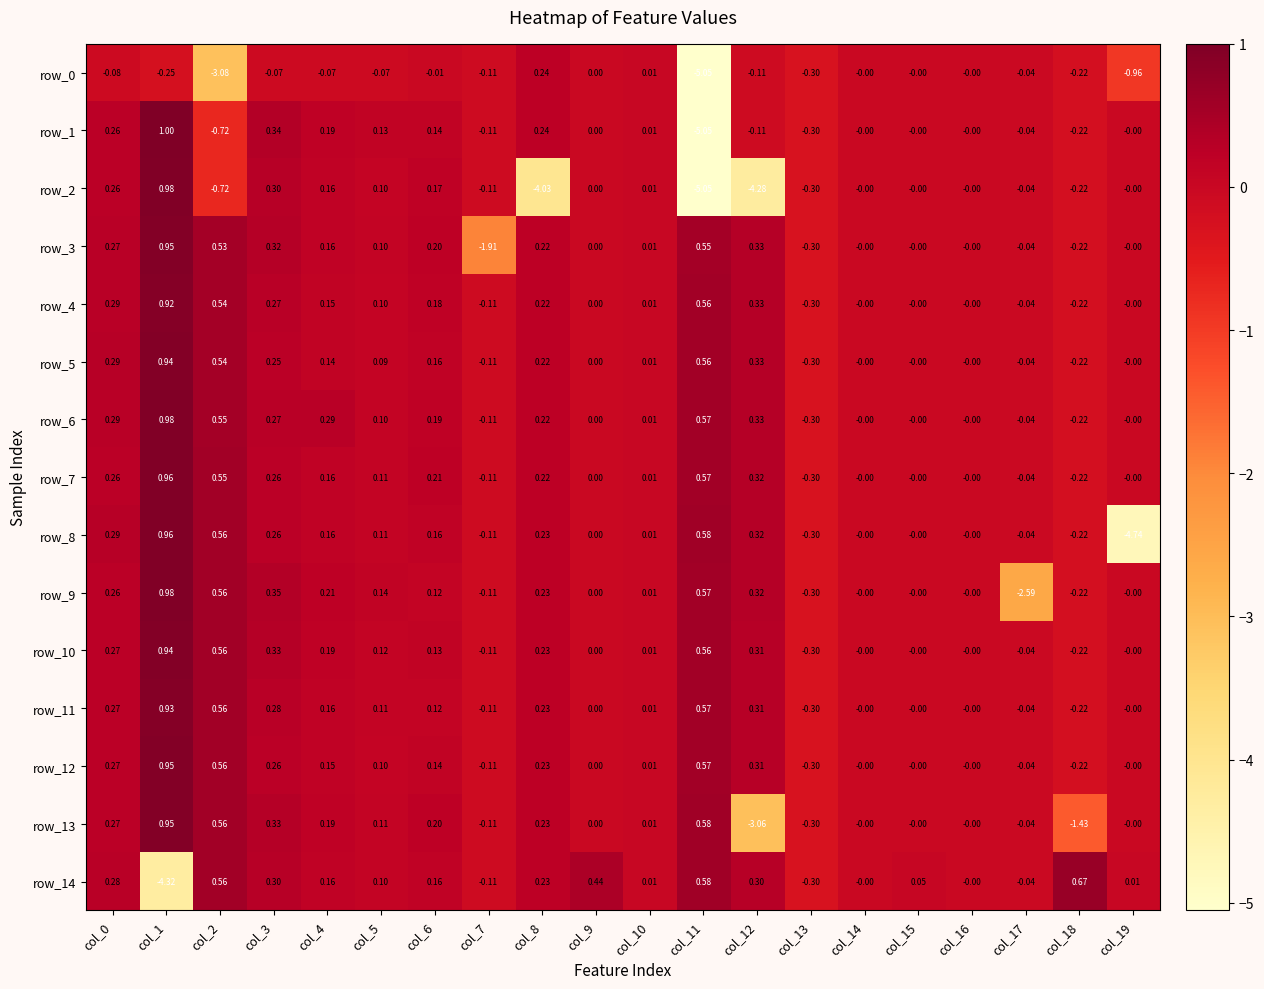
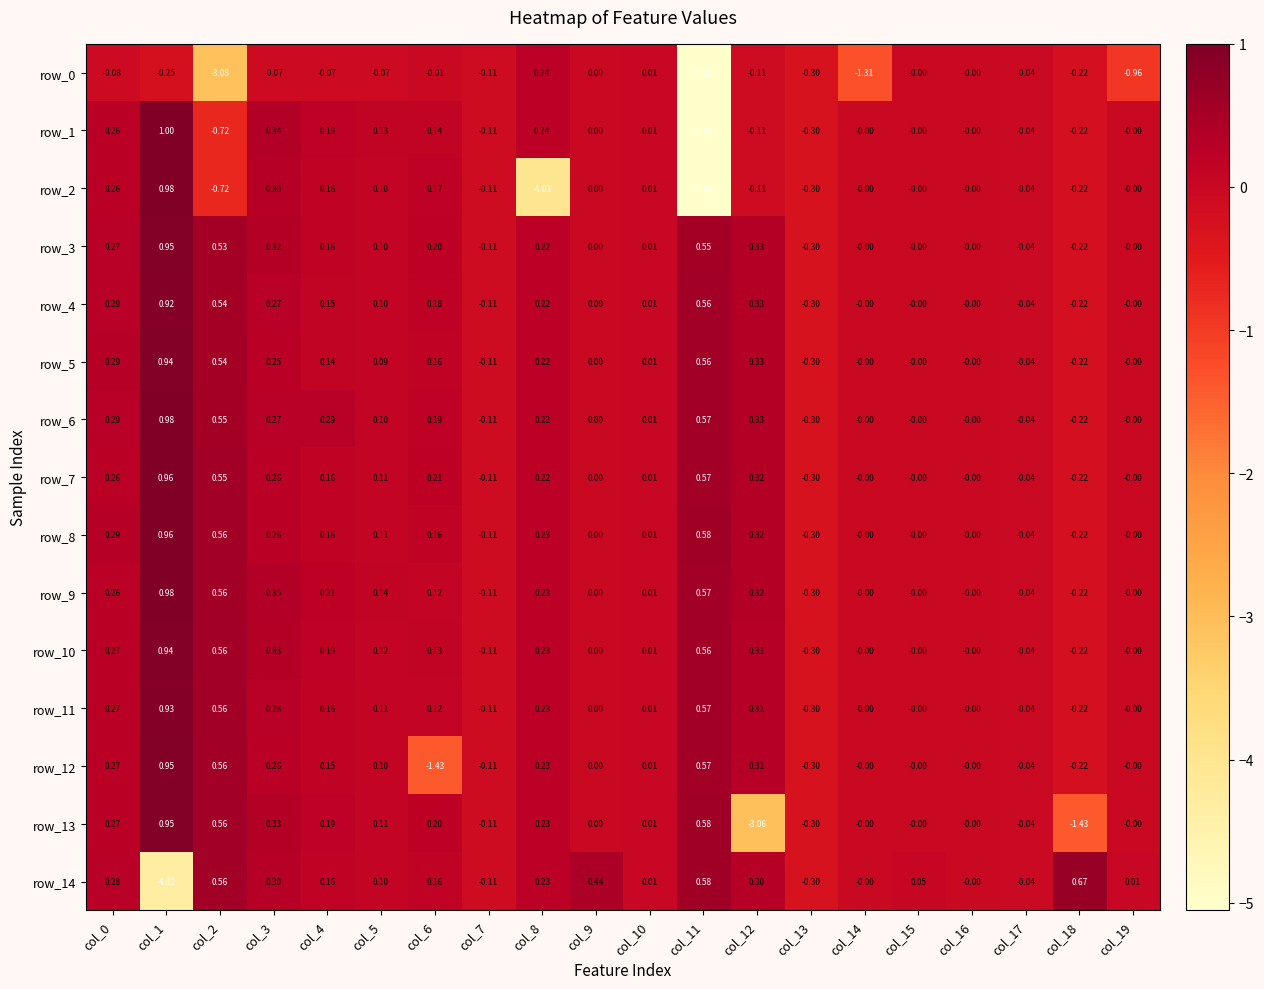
  {
    "row_0": {
      "col_0": -0.08,
      "col_1": -0.25,
      "col_2": -3.08,
      "col_3": -0.07,
      "col_4": -0.07,
      "col_5": -0.07,
      "col_6": -0.01,
      "col_7": -0.11,
      "col_8": 0.24,
      "col_9": 0.00,
      "col_10": 0.01,
      "col_11": -5.05,
      "col_12": -0.11,
      "col_13": -0.30,
-     "col_14": -0.00,
+     "col_14": -1.31,
      "col_15": -0.00,
      "col_16": -0.00,
      "col_17": -0.04,
      "col_18": -0.22,
      "col_19": -0.96
    },
    "row_2": {
      "col_0": 0.26,
      "col_1": 0.98,
      "col_2": -0.72,
      "col_3": 0.30,
      "col_4": 0.16,
      "col_5": 0.10,
      "col_6": 0.17,
      "col_7": -0.11,
      "col_8": -4.03,
      "col_9": 0.00,
      "col_10": 0.01,
      "col_11": -5.05,
-     "col_12": -4.28,
+     "col_12": -0.11,
      "col_13": -0.30,
      "col_14": -0.00,
      "col_15": -0.00,
      "col_16": -0.00,
      "col_17": -0.04,
      "col_18": -0.22,
      "col_19": -0.00
    },
    "row_3": {
      "col_0": 0.27,
      "col_1": 0.95,
      "col_2": 0.53,
      "col_3": 0.32,
      "col_4": 0.16,
      "col_5": 0.10,
      "col_6": 0.20,
-     "col_7": -1.91,
+     "col_7": -0.11,
      "col_8": 0.22,
      "col_9": 0.00,
      "col_10": 0.01,
      "col_11": 0.55,
      "col_12": 0.33,
      "col_13": -0.30,
      "col_14": -0.00,
      "col_15": -0.00,
      "col_16": -0.00,
      "col_17": -0.04,
      "col_18": -0.22,
      "col_19": -0.00
    },
    "row_8": {
      "col_0": 0.29,
      "col_1": 0.96,
      "col_2": 0.56,
      "col_3": 0.26,
      "col_4": 0.16,
      "col_5": 0.11,
      "col_6": 0.16,
      "col_7": -0.11,
      "col_8": 0.23,
      "col_9": 0.00,
      "col_10": 0.01,
      "col_11": 0.58,
      "col_12": 0.32,
      "col_13": -0.30,
      "col_14": -0.00,
      "col_15": -0.00,
      "col_16": -0.00,
      "col_17": -0.04,
      "col_18": -0.22,
-     "col_19": -4.74
+     "col_19": -0.00
    },
    "row_9": {
      "col_0": 0.26,
      "col_1": 0.98,
      "col_2": 0.56,
      "col_3": 0.35,
      "col_4": 0.21,
      "col_5": 0.14,
      "col_6": 0.12,
      "col_7": -0.11,
      "col_8": 0.23,
      "col_9": 0.00,
      "col_10": 0.01,
      "col_11": 0.57,
      "col_12": 0.32,
      "col_13": -0.30,
      "col_14": -0.00,
      "col_15": -0.00,
      "col_16": -0.00,
-     "col_17": -2.59,
+     "col_17": -0.04,
      "col_18": -0.22,
      "col_19": -0.00
    },
    "row_12": {
      "col_0": 0.27,
      "col_1": 0.95,
      "col_2": 0.56,
      "col_3": 0.26,
      "col_4": 0.15,
      "col_5": 0.10,
-     "col_6": 0.14,
+     "col_6": -1.43,
      "col_7": -0.11,
      "col_8": 0.23,
      "col_9": 0.00,
      "col_10": 0.01,
      "col_11": 0.57,
      "col_12": 0.31,
      "col_13": -0.30,
      "col_14": -0.00,
      "col_15": -0.00,
      "col_16": -0.00,
      "col_17": -0.04,
      "col_18": -0.22,
      "col_19": -0.00
    }
  }
